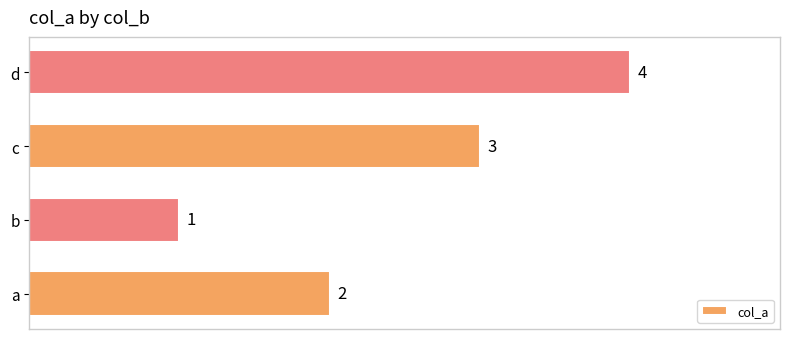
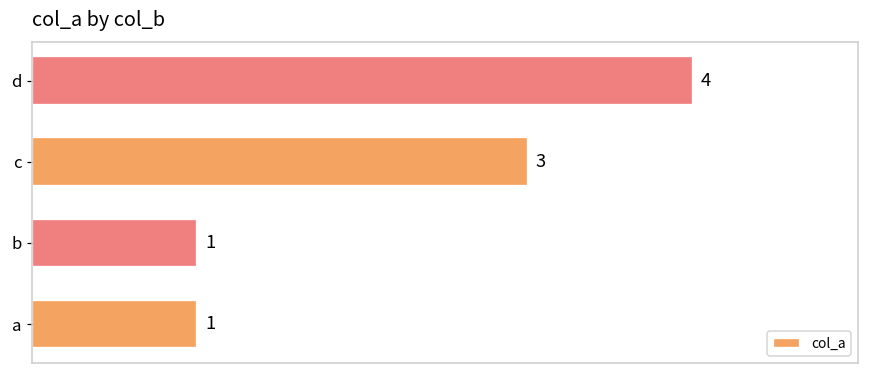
  {
    "d": 4,
    "c": 3,
    "b": 1,
-   "a": 2
+   "a": 1
  }
